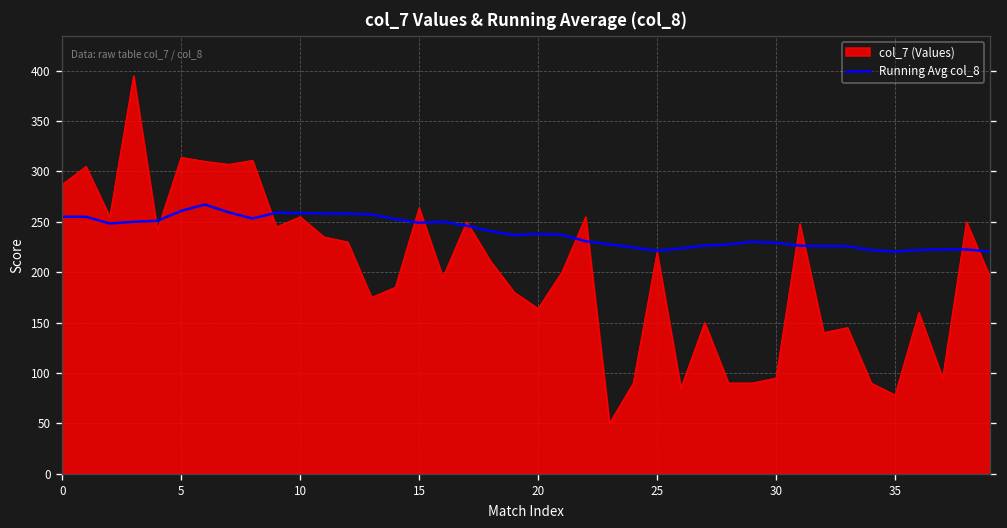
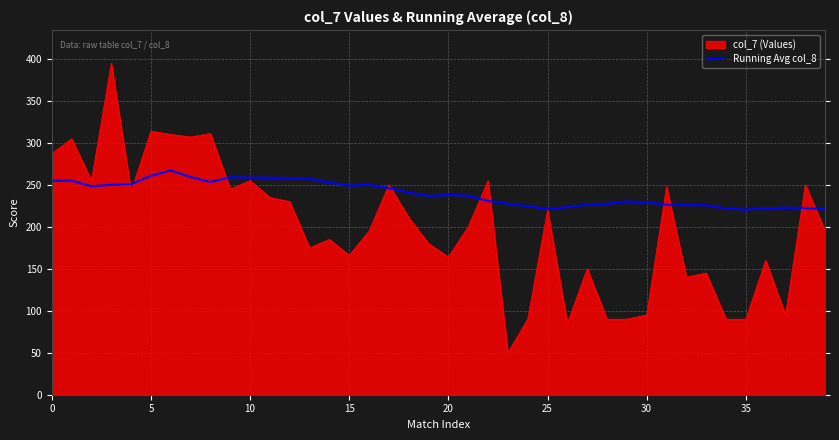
  {
    "col_7 (Values)": {
      "0": 290,
      "5": 310,
      "10": 260,
-     "15": 260,
+     "15": 170,
      "20": 160,
      "30": 100,
-     "35": 80
+     "35": 90
    },
    "Running Avg col_8": {
      "0": 260,
      "5": 260,
      "10": 260,
      "15": 250,
      "20": 240,
      "30": 230,
      "35": 220
    }
  }
